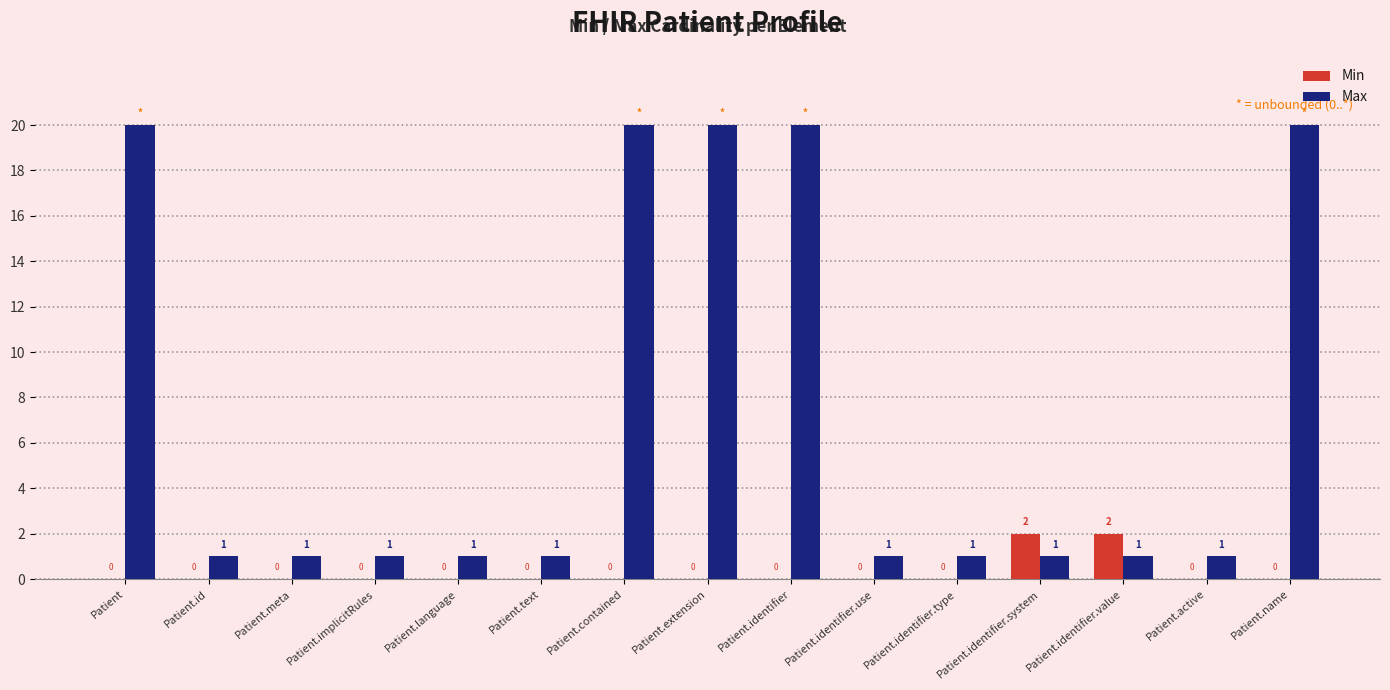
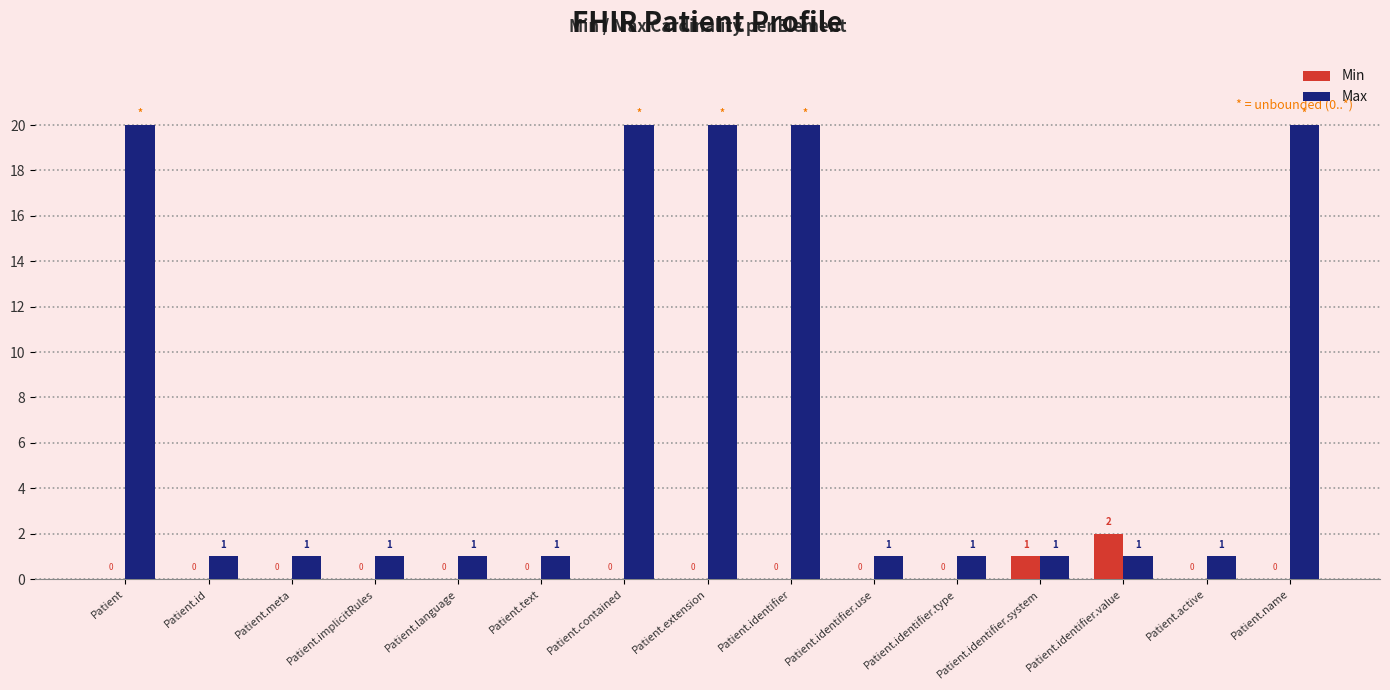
  {
    "Min": {
      "Patient": 0,
      "Patient.id": 0,
      "Patient.meta": 0,
      "Patient.implicitRules": 0,
      "Patient.language": 0,
      "Patient.text": 0,
      "Patient.contained": 0,
      "Patient.extension": 0,
      "Patient.identifier": 0,
      "Patient.identifier.use": 0,
      "Patient.identifier.type": 0,
-     "Patient.identifier.system": 2,
+     "Patient.identifier.system": 1,
      "Patient.identifier.value": 2,
      "Patient.active": 0,
      "Patient.name": 0
    },
    "Max": {
      "Patient.id": 1,
      "Patient.meta": 1,
      "Patient.implicitRules": 1,
      "Patient.language": 1,
      "Patient.text": 1,
      "Patient.identifier.use": 1,
      "Patient.identifier.type": 1,
      "Patient.identifier.system": 1,
      "Patient.identifier.value": 1,
      "Patient.active": 1
    }
  }
